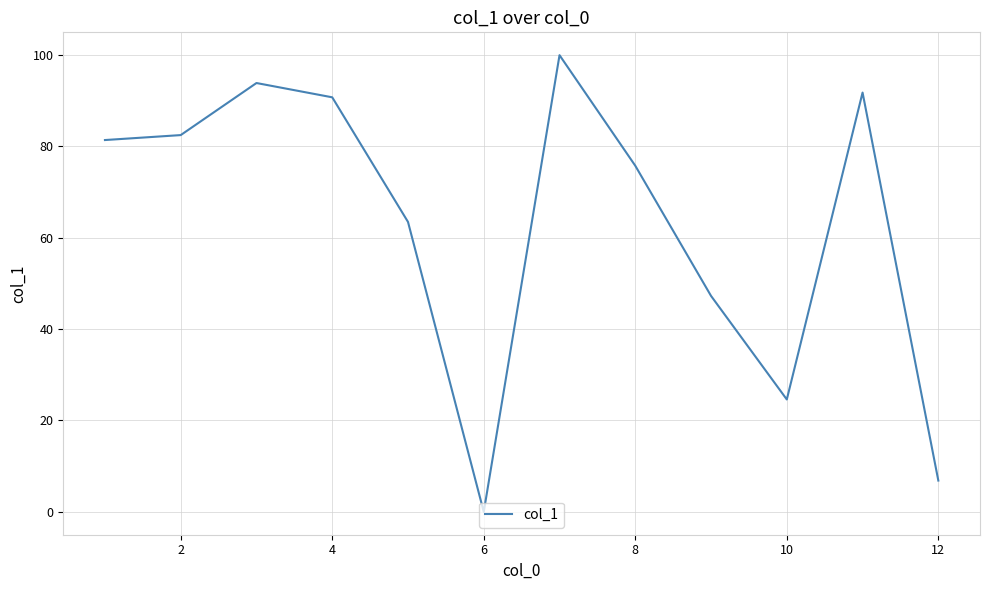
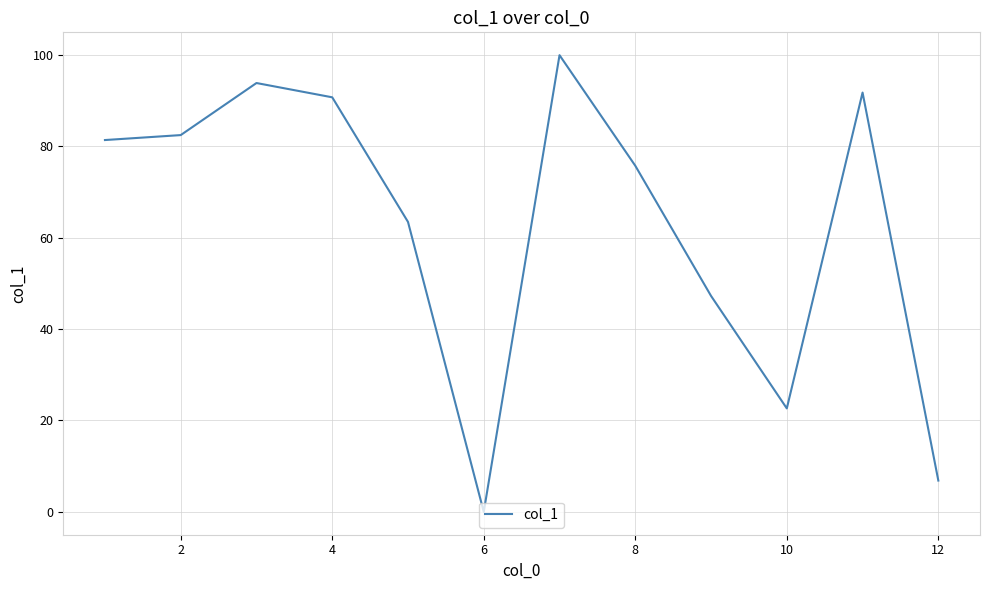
  {
    "2": 82,
    "4": 91,
    "8": 76,
-   "10": 25,
+   "10": 23,
    "12": 7
  }
